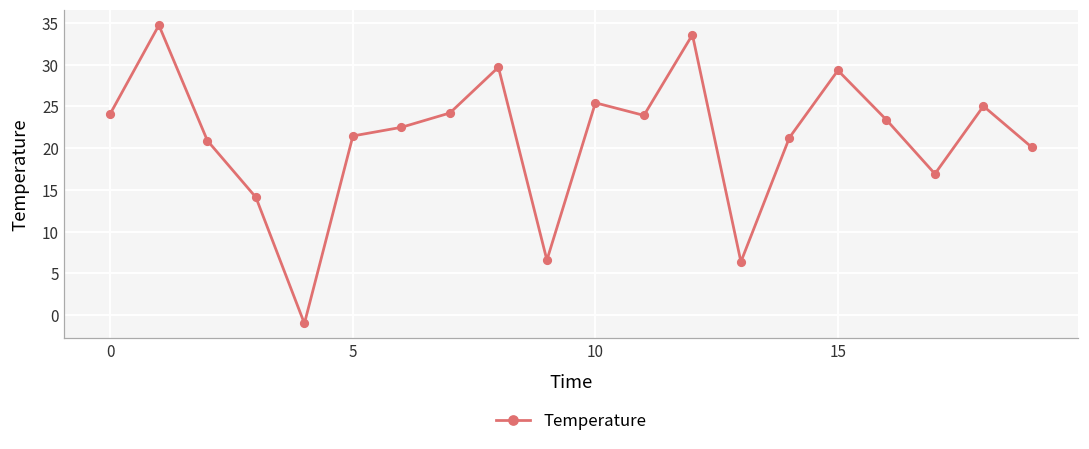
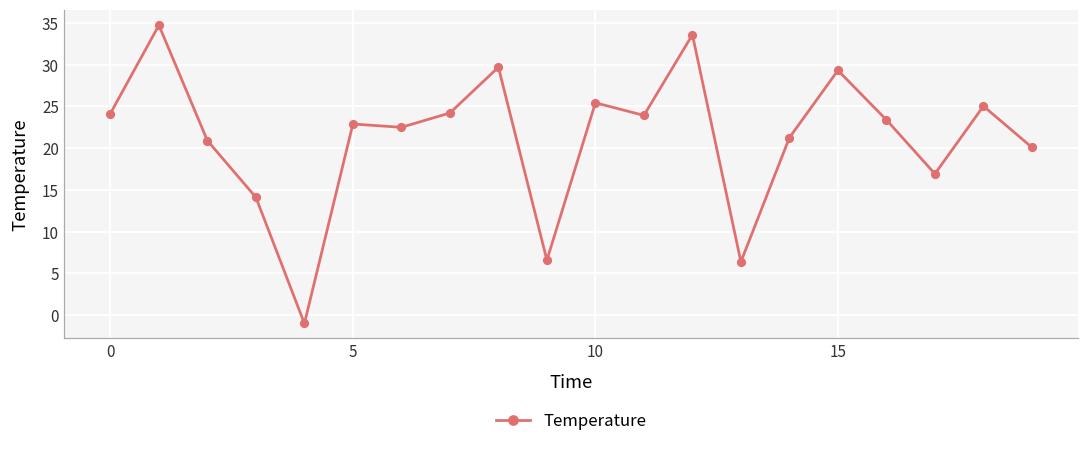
  {
    "0": 24,
-   "5": 21,
+   "5": 23,
    "10": 25,
    "15": 29
  }
